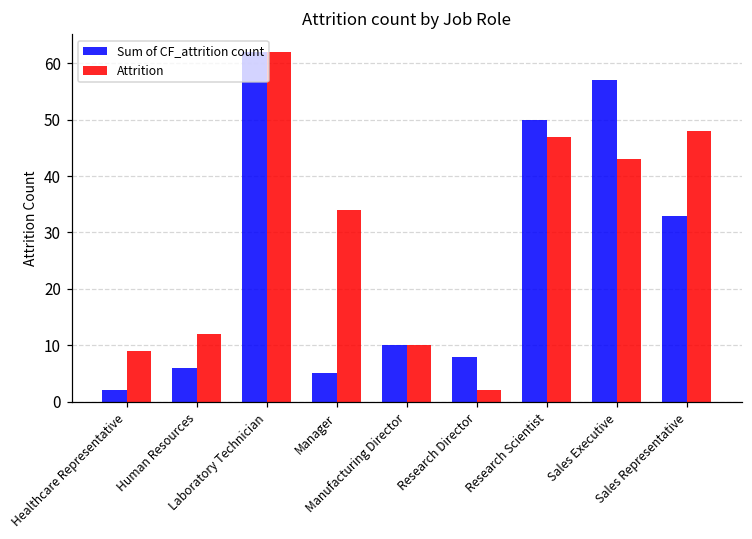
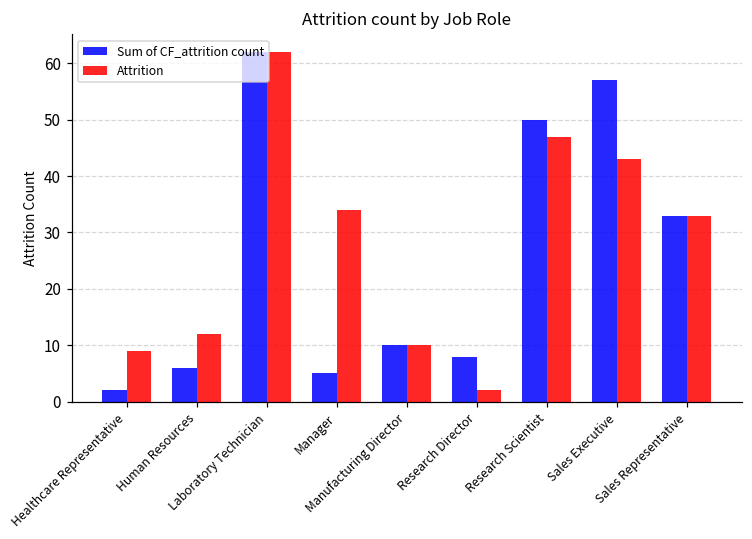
  {
    "Sum of CF_attrition count": {
      "Healthcare Representative": 2,
      "Human Resources": 6,
      "Manager": 5,
      "Manufacturing Director": 10,
      "Research Director": 8,
      "Research Scientist": 50,
      "Sales Executive": 57,
      "Sales Representative": 33
    },
    "Attrition": {
      "Healthcare Representative": 9,
      "Human Resources": 12,
      "Laboratory Technician": 62,
      "Manager": 34,
      "Manufacturing Director": 10,
      "Research Director": 2,
      "Research Scientist": 47,
      "Sales Executive": 43,
-     "Sales Representative": 48
+     "Sales Representative": 33
    }
  }
